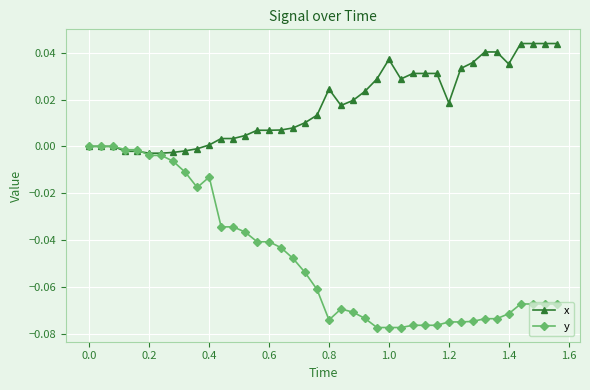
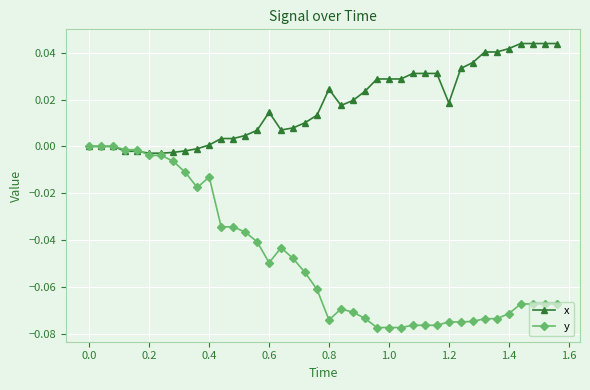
  {
    "x": {
      "0.4": 0.001,
-     "0.6": 0.007,
+     "0.6": 0.015,
      "0.8": 0.024,
-     "1.0": 0.037,
+     "1.0": 0.029,
      "1.2": 0.019,
-     "1.4": 0.035
+     "1.4": 0.042
    },
    "y": {
      "0.4": -0.013,
-     "0.6": -0.041,
+     "0.6": -0.050,
      "0.8": -0.074,
      "1.0": -0.077,
      "1.2": -0.075,
      "1.4": -0.071
    }
  }
